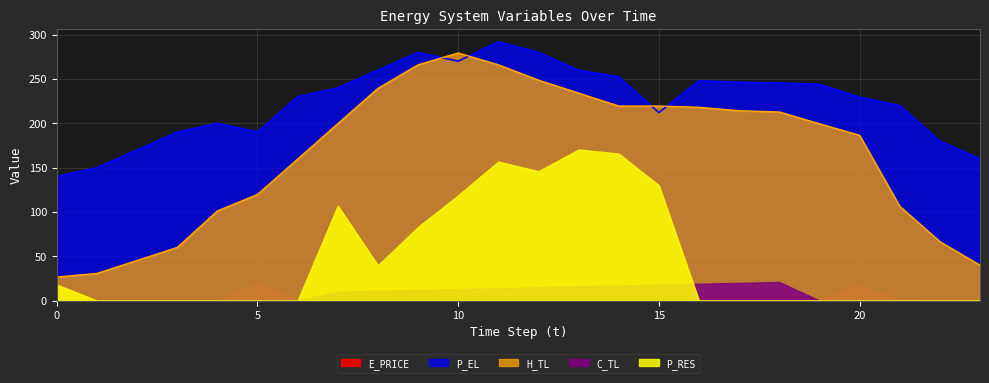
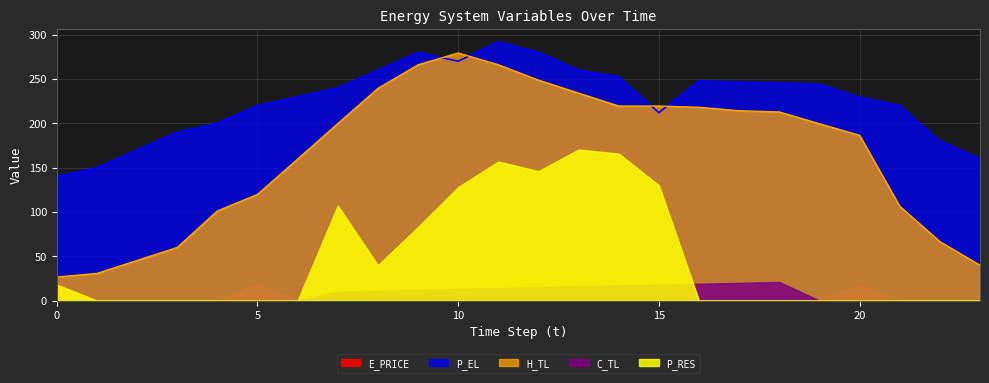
  {
    "E_PRICE": {
      "5": 20,
      "10": 20,
      "20": 20
    },
    "P_EL": {
      "0": 140,
-     "5": 190,
+     "5": 220,
      "10": 270,
      "15": 210,
      "20": 230
    },
    "H_TL": {
      "0": 30,
      "5": 120,
      "10": 280,
      "15": 220,
      "20": 190
    },
    "C_TL": {
      "10": 10,
      "15": 20
    },
    "P_RES": {
      "0": 20,
-     "10": 120,
+     "10": 130,
      "15": 130
    }
  }
